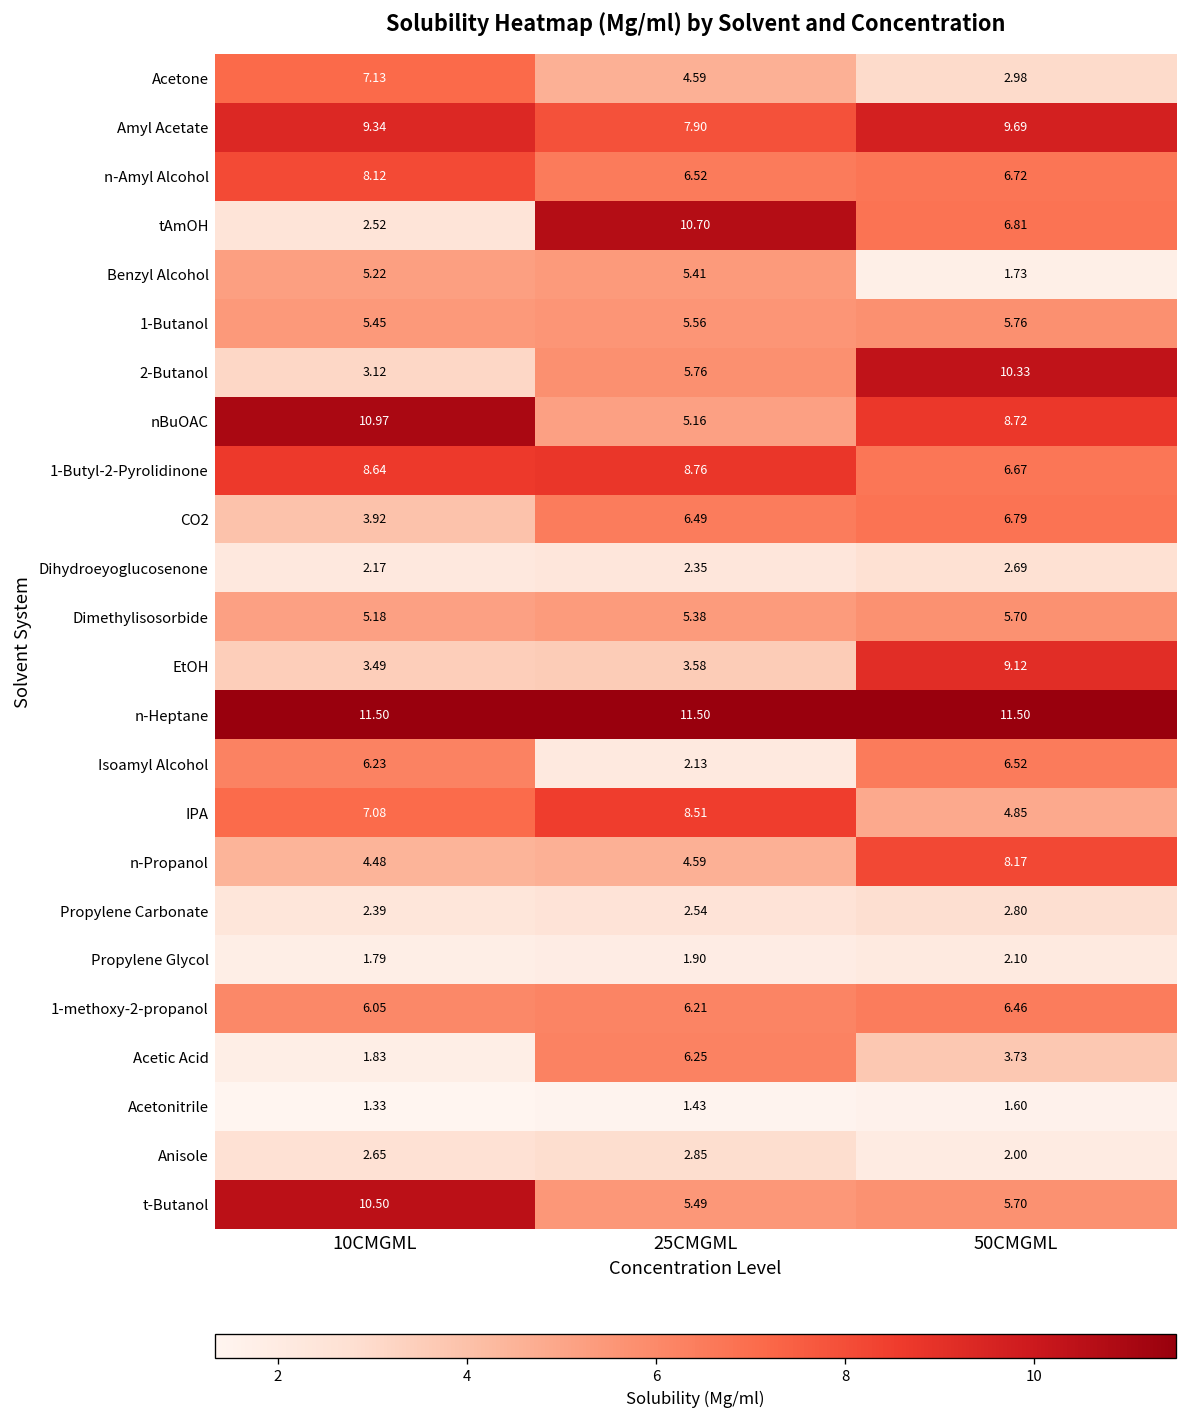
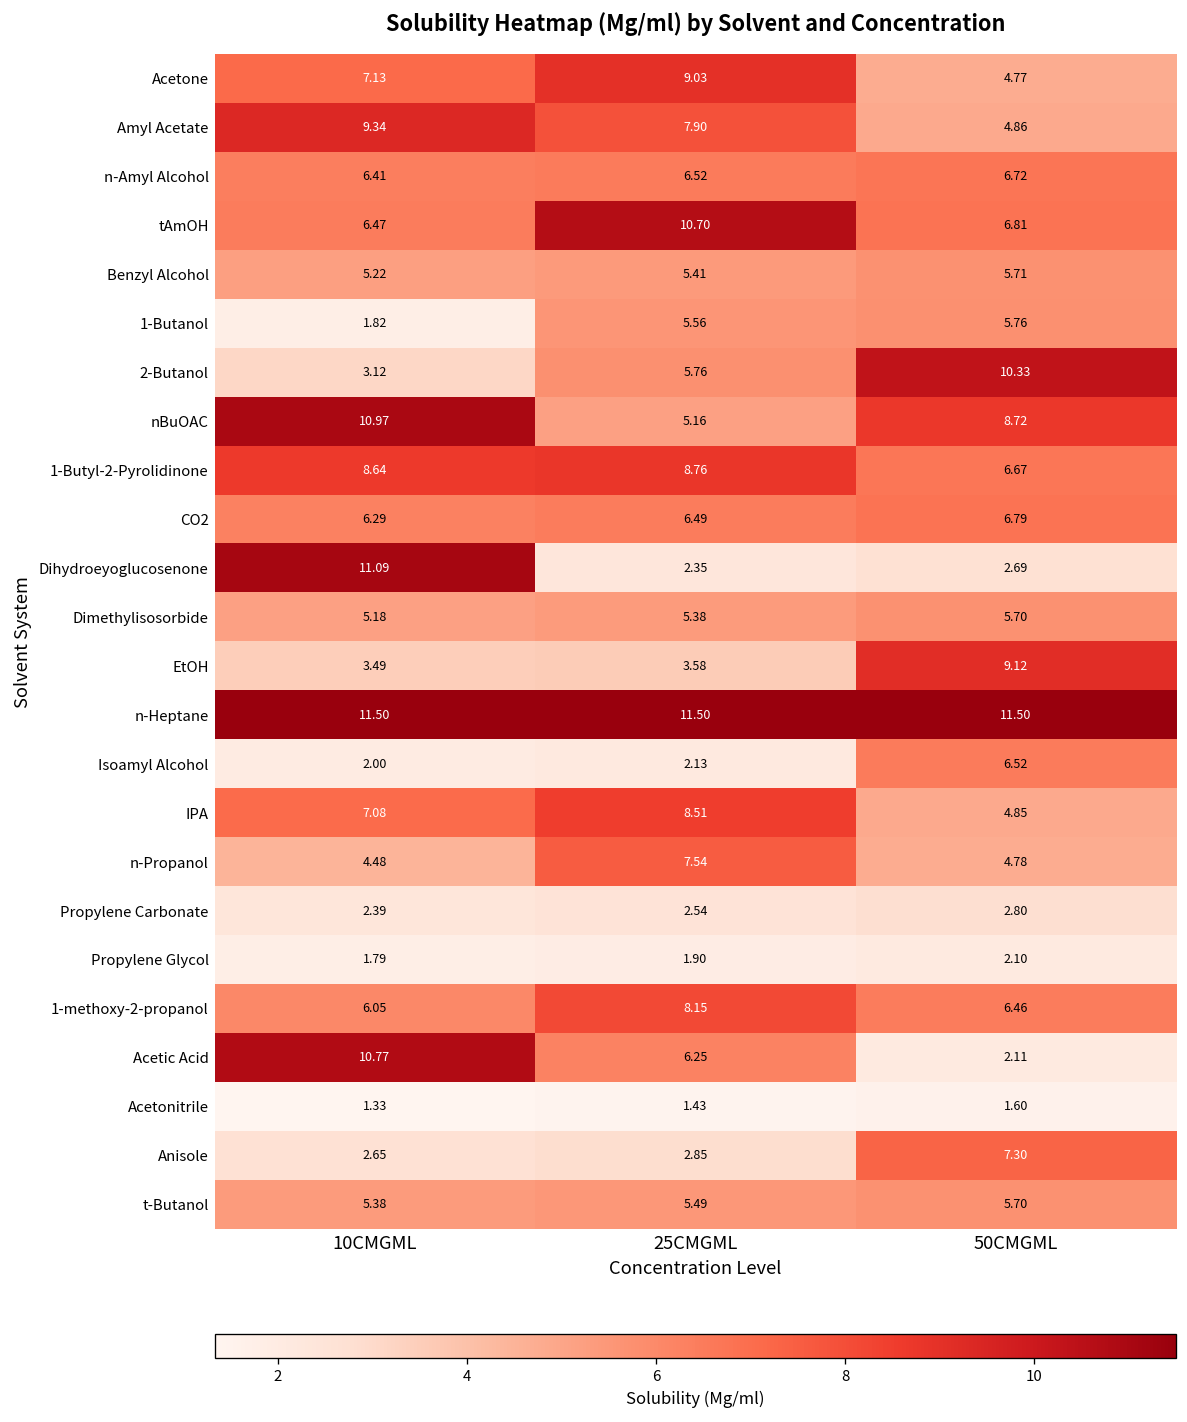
  {
    "Acetone": {
      "10CMGML": 7.13,
-     "25CMGML": 4.59,
-     "50CMGML": 2.98
+     "25CMGML": 9.03,
+     "50CMGML": 4.77
    },
    "Amyl Acetate": {
      "10CMGML": 9.34,
      "25CMGML": 7.90,
-     "50CMGML": 9.69
+     "50CMGML": 4.86
    },
    "n-Amyl Alcohol": {
-     "10CMGML": 8.12,
+     "10CMGML": 6.41,
      "25CMGML": 6.52,
      "50CMGML": 6.72
    },
    "tAmOH": {
-     "10CMGML": 2.52,
+     "10CMGML": 6.47,
      "25CMGML": 10.70,
      "50CMGML": 6.81
    },
    "Benzyl Alcohol": {
      "10CMGML": 5.22,
      "25CMGML": 5.41,
-     "50CMGML": 1.73
+     "50CMGML": 5.71
    },
    "1-Butanol": {
-     "10CMGML": 5.45,
+     "10CMGML": 1.82,
      "25CMGML": 5.56,
      "50CMGML": 5.76
    },
    "2-Butanol": {
      "10CMGML": 3.12,
      "25CMGML": 5.76,
      "50CMGML": 10.33
    },
    "nBuOAC": {
      "10CMGML": 10.97,
      "25CMGML": 5.16,
      "50CMGML": 8.72
    },
    "1-Butyl-2-Pyrolidinone": {
      "10CMGML": 8.64,
      "25CMGML": 8.76,
      "50CMGML": 6.67
    },
    "CO2": {
-     "10CMGML": 3.92,
+     "10CMGML": 6.29,
      "25CMGML": 6.49,
      "50CMGML": 6.79
    },
    "Dihydroeyoglucosenone": {
-     "10CMGML": 2.17,
+     "10CMGML": 11.09,
      "25CMGML": 2.35,
      "50CMGML": 2.69
    },
    "Dimethylisosorbide": {
      "10CMGML": 5.18,
      "25CMGML": 5.38,
      "50CMGML": 5.70
    },
    "EtOH": {
      "10CMGML": 3.49,
      "25CMGML": 3.58,
      "50CMGML": 9.12
    },
    "n-Heptane": {
      "10CMGML": 11.50,
      "25CMGML": 11.50,
      "50CMGML": 11.50
    },
    "Isoamyl Alcohol": {
-     "10CMGML": 6.23,
+     "10CMGML": 2.00,
      "25CMGML": 2.13,
      "50CMGML": 6.52
    },
    "IPA": {
      "10CMGML": 7.08,
      "25CMGML": 8.51,
      "50CMGML": 4.85
    },
    "n-Propanol": {
      "10CMGML": 4.48,
-     "25CMGML": 4.59,
-     "50CMGML": 8.17
+     "25CMGML": 7.54,
+     "50CMGML": 4.78
    },
    "Propylene Carbonate": {
      "10CMGML": 2.39,
      "25CMGML": 2.54,
      "50CMGML": 2.80
    },
    "Propylene Glycol": {
      "10CMGML": 1.79,
      "25CMGML": 1.90,
      "50CMGML": 2.10
    },
    "1-methoxy-2-propanol": {
      "10CMGML": 6.05,
-     "25CMGML": 6.21,
+     "25CMGML": 8.15,
      "50CMGML": 6.46
    },
    "Acetic Acid": {
-     "10CMGML": 1.83,
+     "10CMGML": 10.77,
      "25CMGML": 6.25,
-     "50CMGML": 3.73
+     "50CMGML": 2.11
    },
    "Acetonitrile": {
      "10CMGML": 1.33,
      "25CMGML": 1.43,
      "50CMGML": 1.60
    },
    "Anisole": {
      "10CMGML": 2.65,
      "25CMGML": 2.85,
-     "50CMGML": 2.00
+     "50CMGML": 7.30
    },
    "t-Butanol": {
-     "10CMGML": 10.50,
+     "10CMGML": 5.38,
      "25CMGML": 5.49,
      "50CMGML": 5.70
    }
  }
